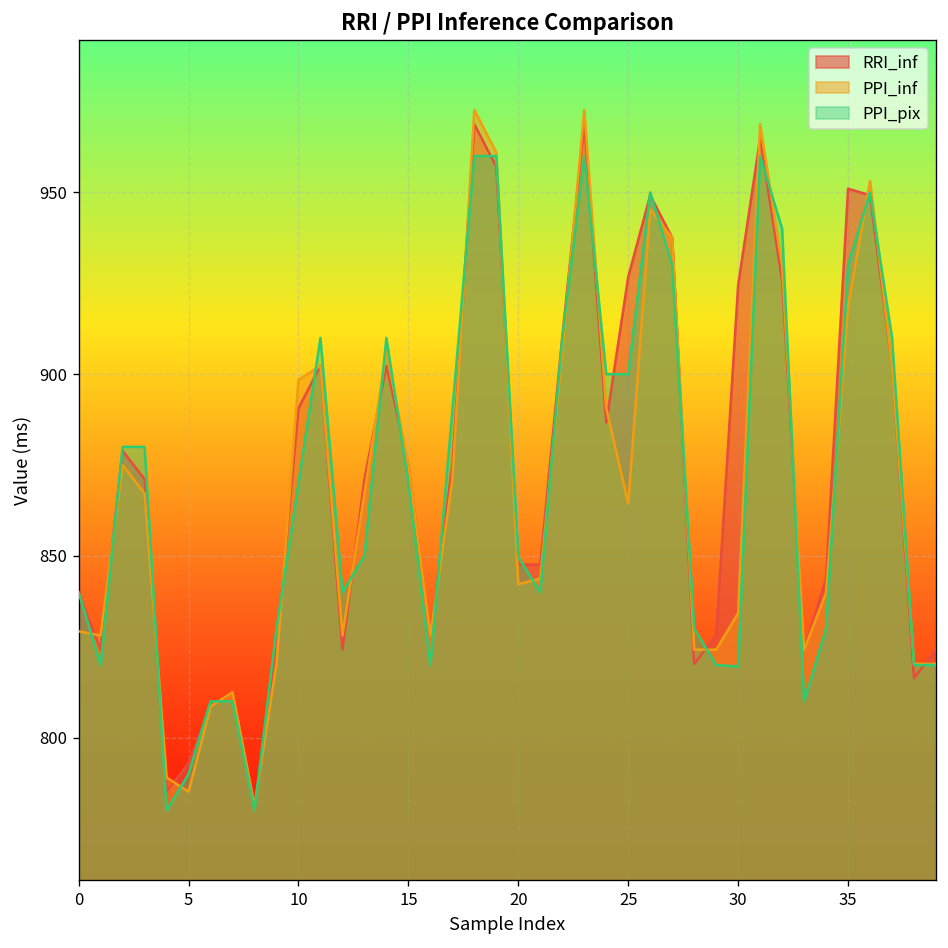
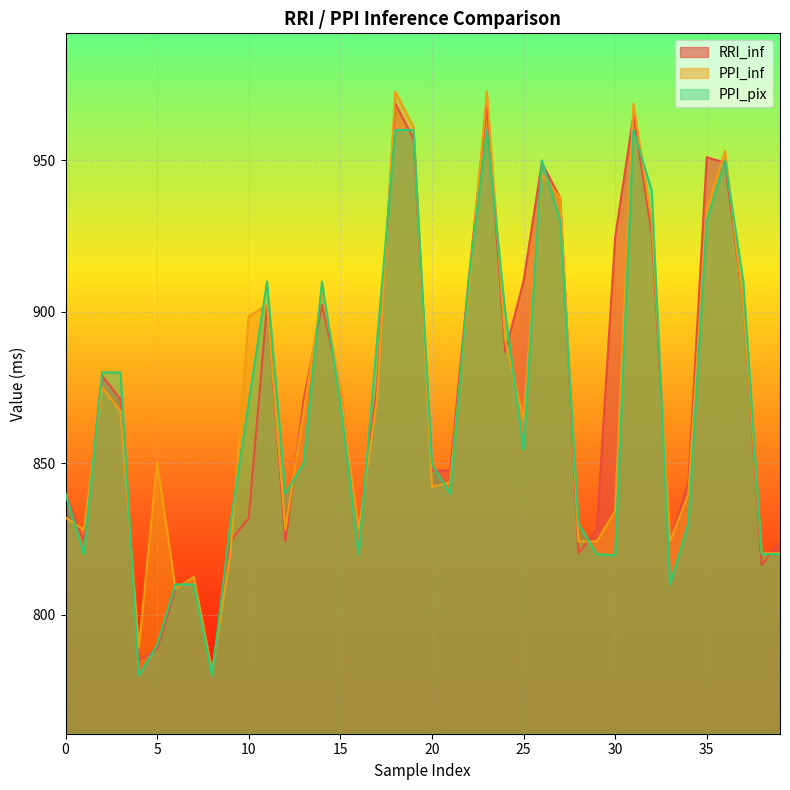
  {
    "RRI_inf": {
-     "5": 793,
-     "10": 891,
+     "5": 789,
+     "10": 832,
      "20": 848,
-     "25": 927,
+     "25": 910,
      "30": 925,
      "35": 951
    },
    "PPI_inf": {
-     "0": 829,
-     "5": 785,
+     "0": 832,
+     "5": 850,
      "10": 898,
      "20": 842,
      "25": 864,
      "30": 834,
-     "35": 918
+     "35": 934
    },
    "PPI_pix": {
      "5": 790,
      "10": 870,
      "15": 870,
      "20": 850,
-     "25": 900,
+     "25": 854,
      "30": 820,
      "35": 930
    }
  }
